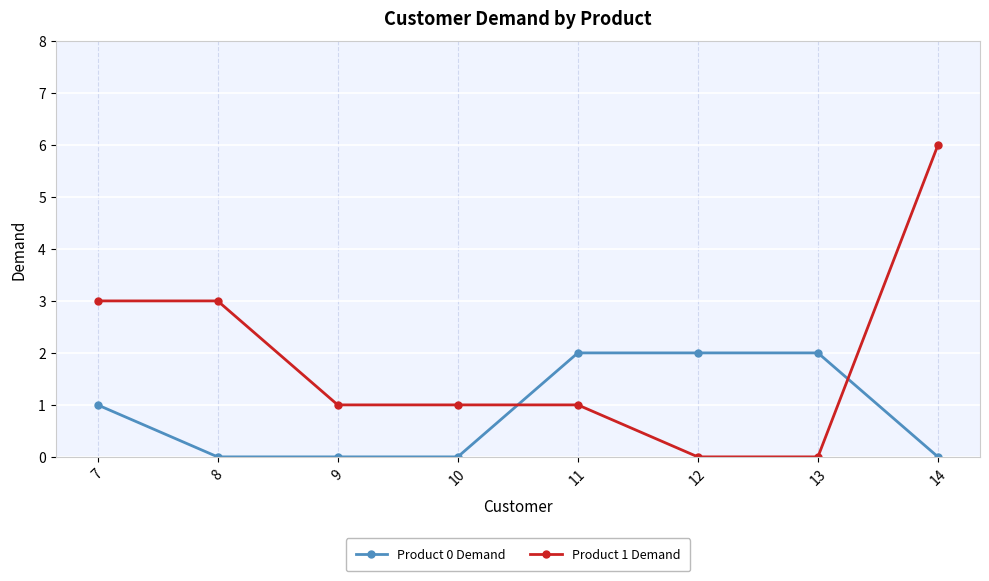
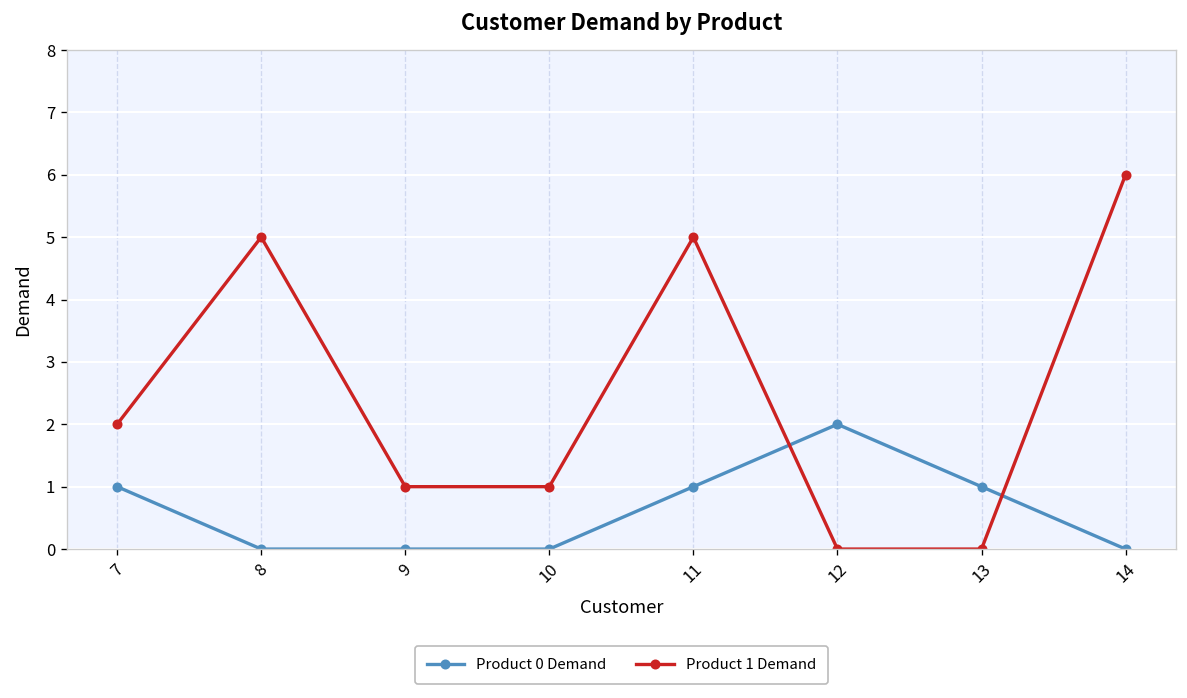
  {
    "Product 0 Demand": {
      "7": 1,
      "8": 0,
      "9": 0,
      "10": 0,
-     "11": 2,
+     "11": 1,
      "12": 2,
-     "13": 2,
+     "13": 1,
      "14": 0
    },
    "Product 1 Demand": {
-     "7": 3,
-     "8": 3,
+     "7": 2,
+     "8": 5,
      "9": 1,
      "10": 1,
-     "11": 1,
+     "11": 5,
      "12": 0,
      "13": 0,
      "14": 6
    }
  }
